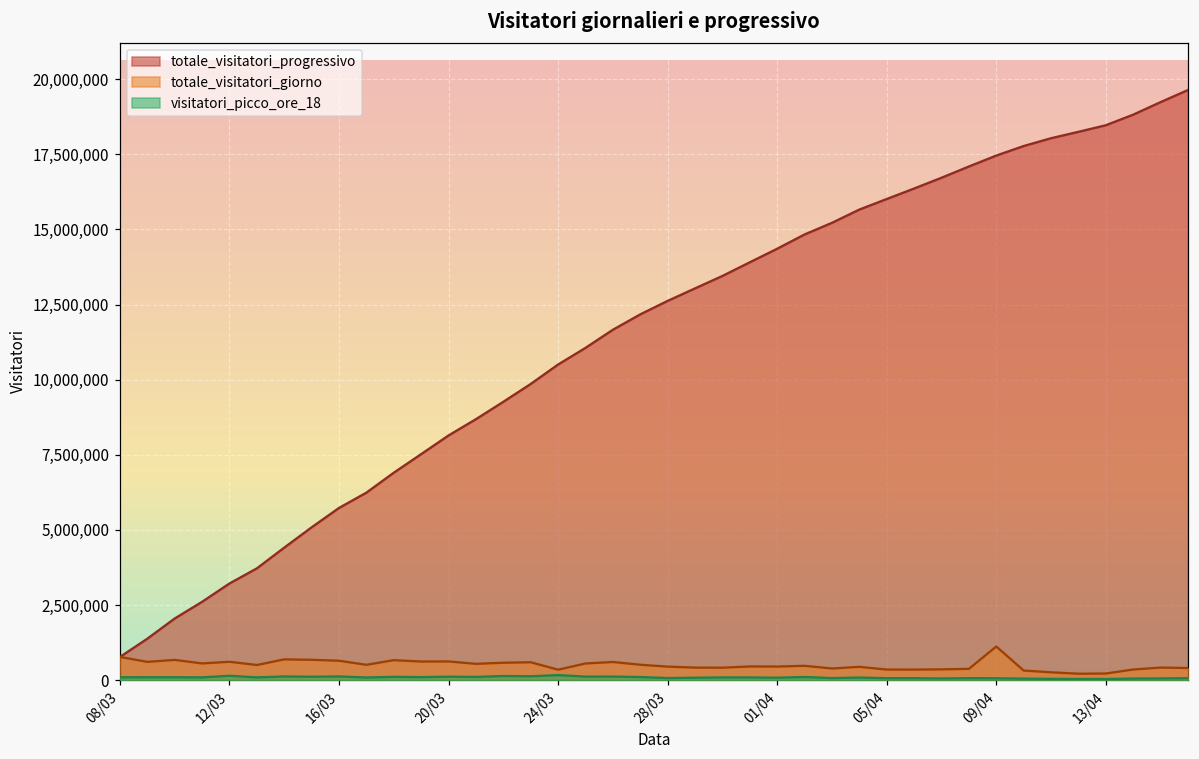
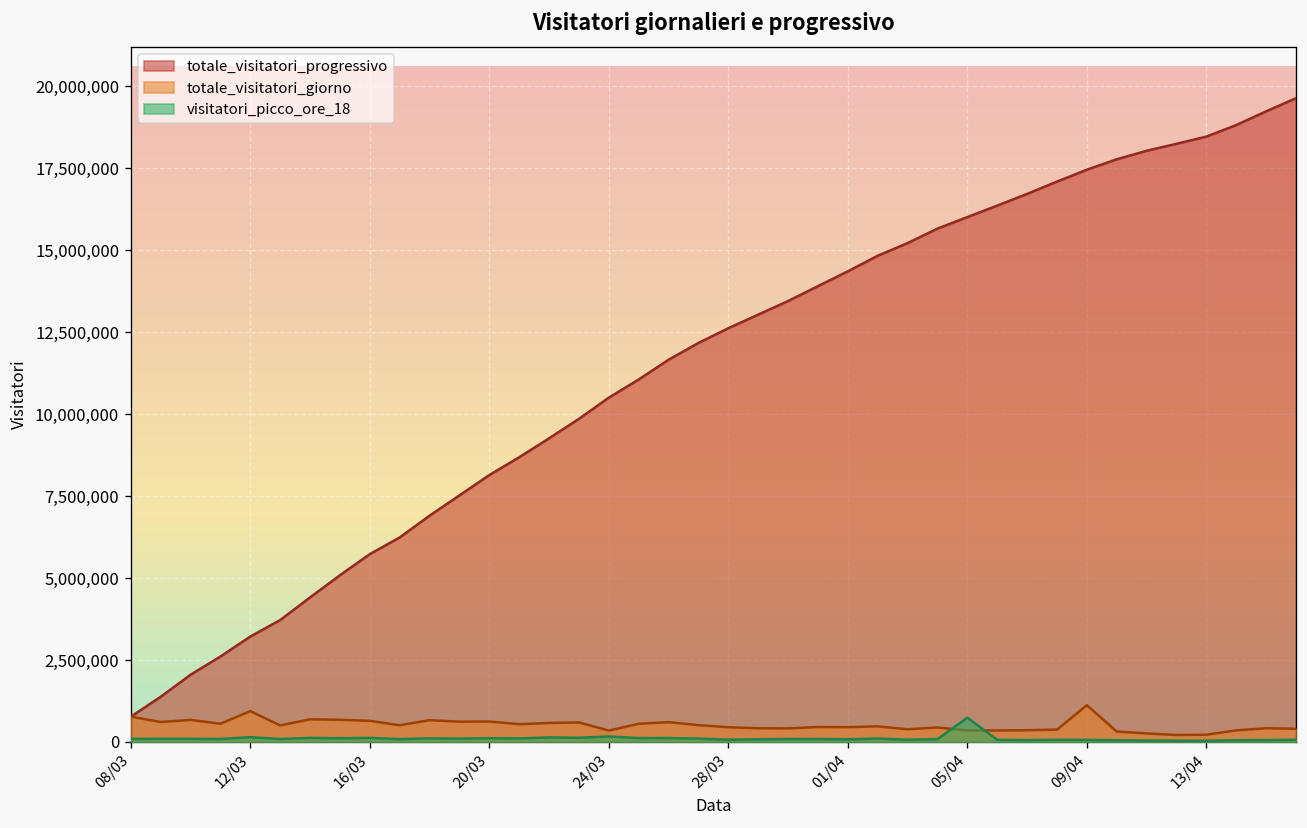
  {
    "totale_visitatori_progressivo": {
      "12/03": "3,200,000",
      "16/03": "5,700,000",
      "20/03": "8,100,000",
      "24/03": "10,500,000",
      "28/03": "12,600,000",
      "01/04": "14,400,000",
      "05/04": "16,000,000",
      "09/04": "17,500,000",
      "13/04": "18,500,000"
    },
    "totale_visitatori_giorno": {
-     "12/03": "600,000",
+     "12/03": "900,000",
      "16/03": "600,000",
      "20/03": "600,000",
      "24/03": "300,000",
      "28/03": "400,000",
      "01/04": "500,000",
      "05/04": "400,000",
      "09/04": "1,100,000",
      "13/04": "200,000"
    },
    "visitatori_picco_ore_18": {
      "08/03": "100,000",
      "12/03": "100,000",
      "16/03": "100,000",
      "20/03": "100,000",
      "24/03": "200,000",
      "28/03": "100,000",
      "01/04": "100,000",
-     "05/04": "100,000",
+     "05/04": "700,000",
      "09/04": "100,000",
      "13/04": "0"
    }
  }
